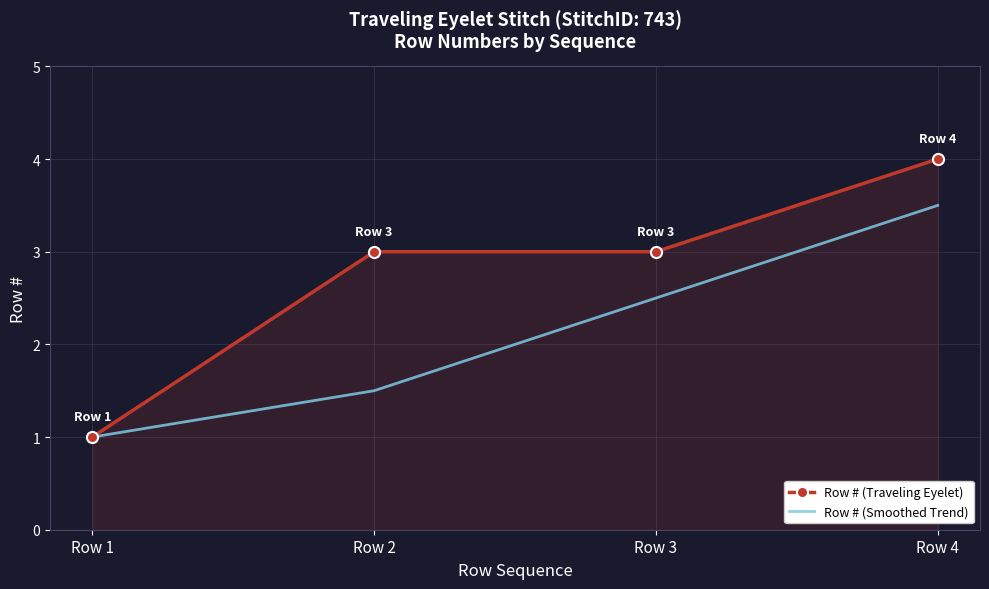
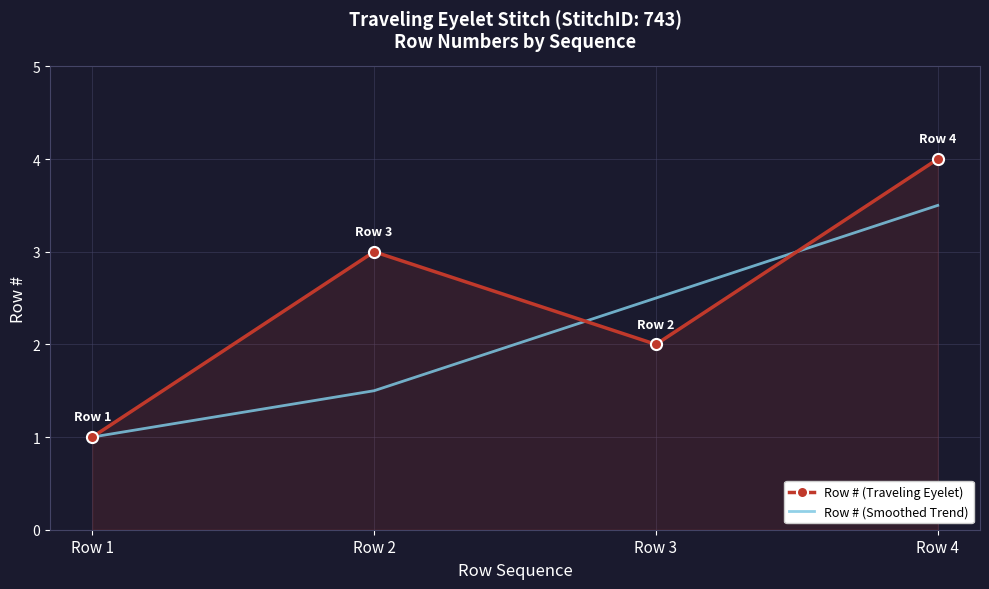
  {
    "Row # (Traveling Eyelet)": {
      "Row 2": 3,
-     "Row 3": 3,
+     "Row 3": 2,
      "Row 4": 4
    },
    "Row # (Smoothed Trend)": {
      "Row 2": 1.5,
      "Row 3": 2.5,
      "Row 4": 3.5
    }
  }
